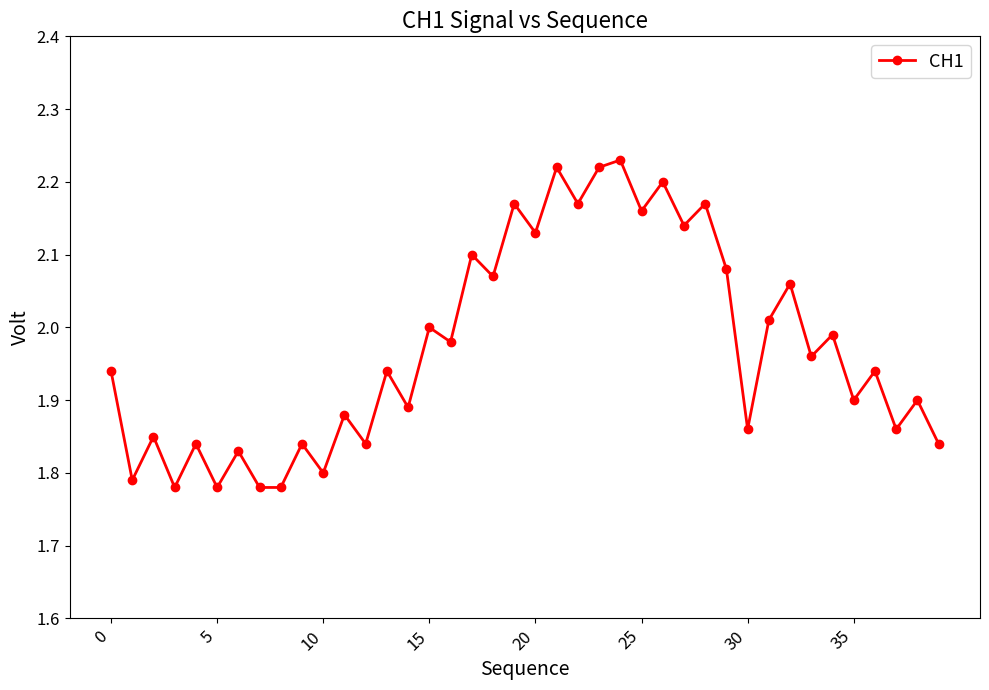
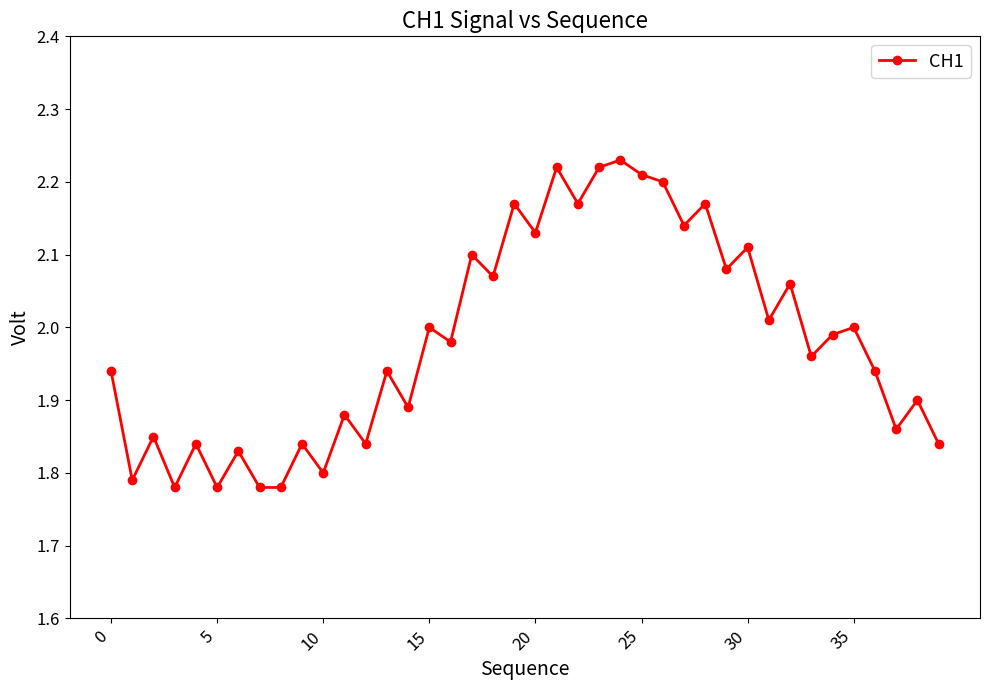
  {
    "0": 1.94,
    "5": 1.78,
    "10": 1.80,
    "15": 2.00,
    "20": 2.13,
-   "25": 2.16,
-   "30": 1.86,
-   "35": 1.9
+   "25": 2.21,
+   "30": 2.11,
+   "35": 2.0
  }
